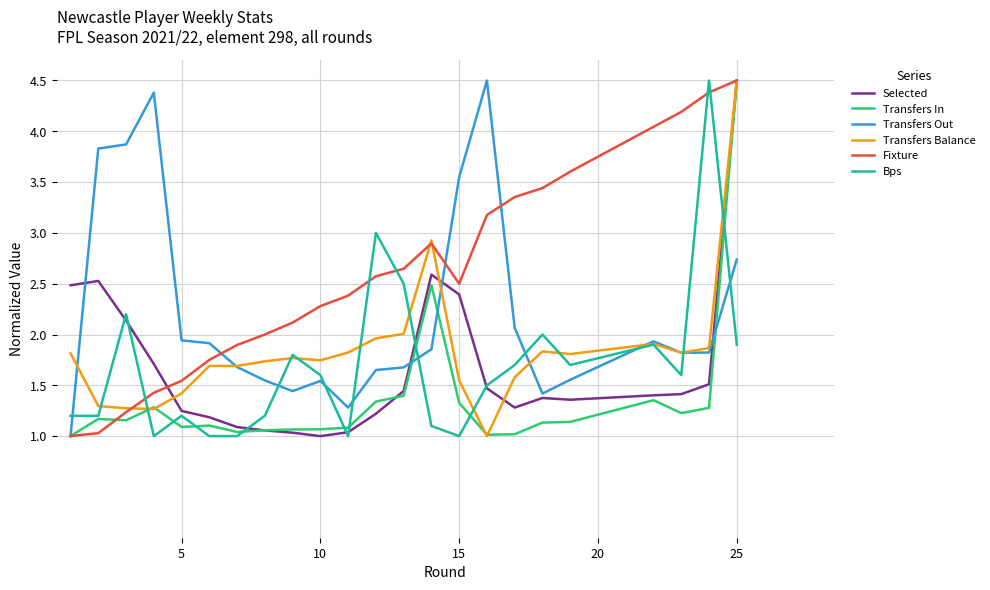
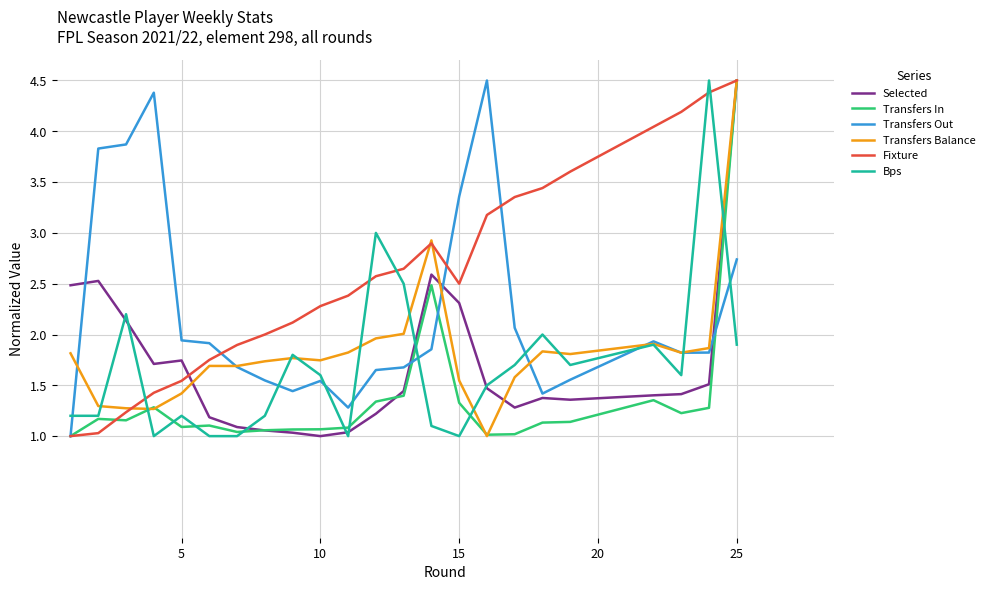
  {
    "Selected": {
-     "5": 1.25,
+     "5": 1.74,
      "10": 1.00,
-     "15": 2.39
+     "15": 2.31
    },
    "Transfers Out": {
      "5": 1.94,
      "10": 1.54,
-     "15": 3.55,
+     "15": 3.36,
      "25": 2.74
    },
    "Transfers Balance": {
      "5": 1.42,
      "10": 1.75,
      "15": 1.55
    },
    "Fixture": {
      "5": 1.54,
      "10": 2.28,
      "15": 2.50
    }
  }
